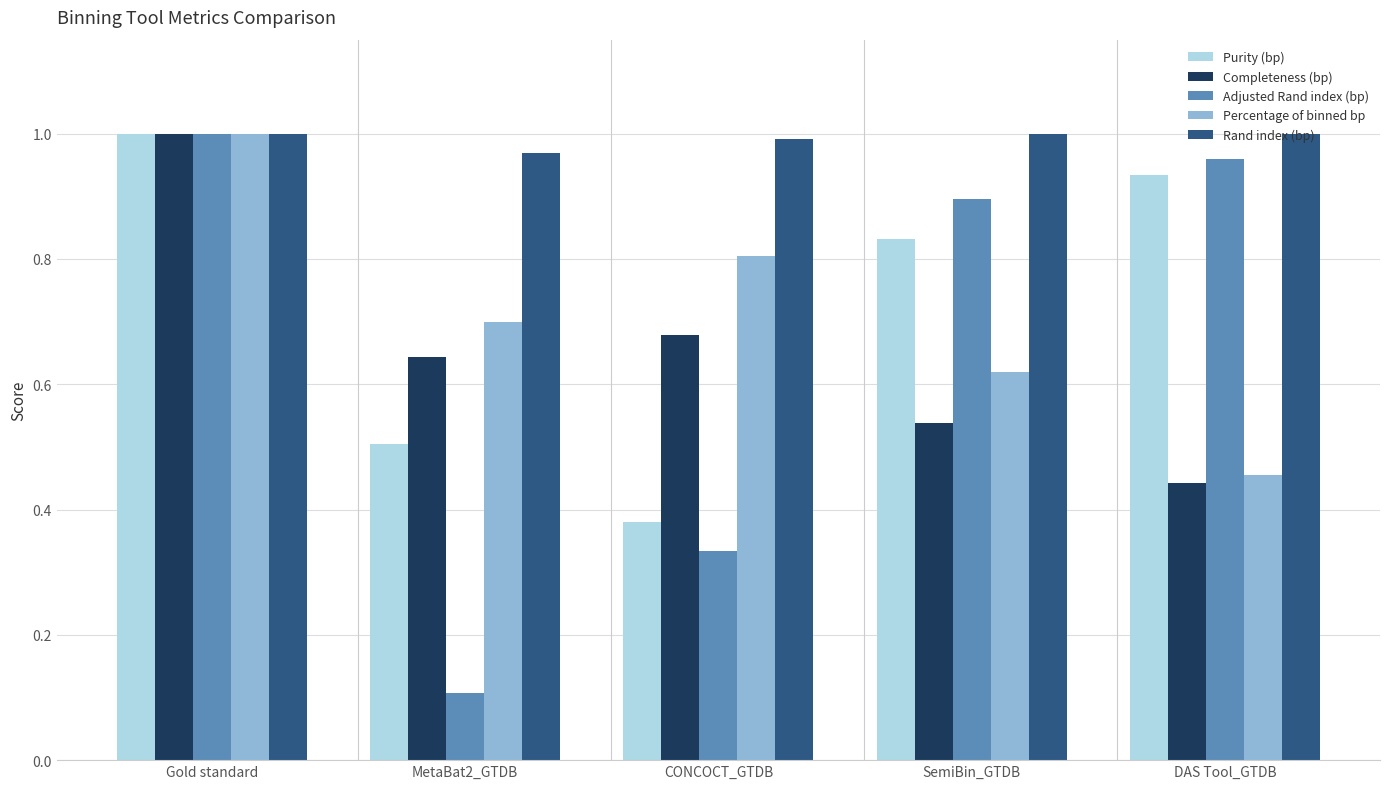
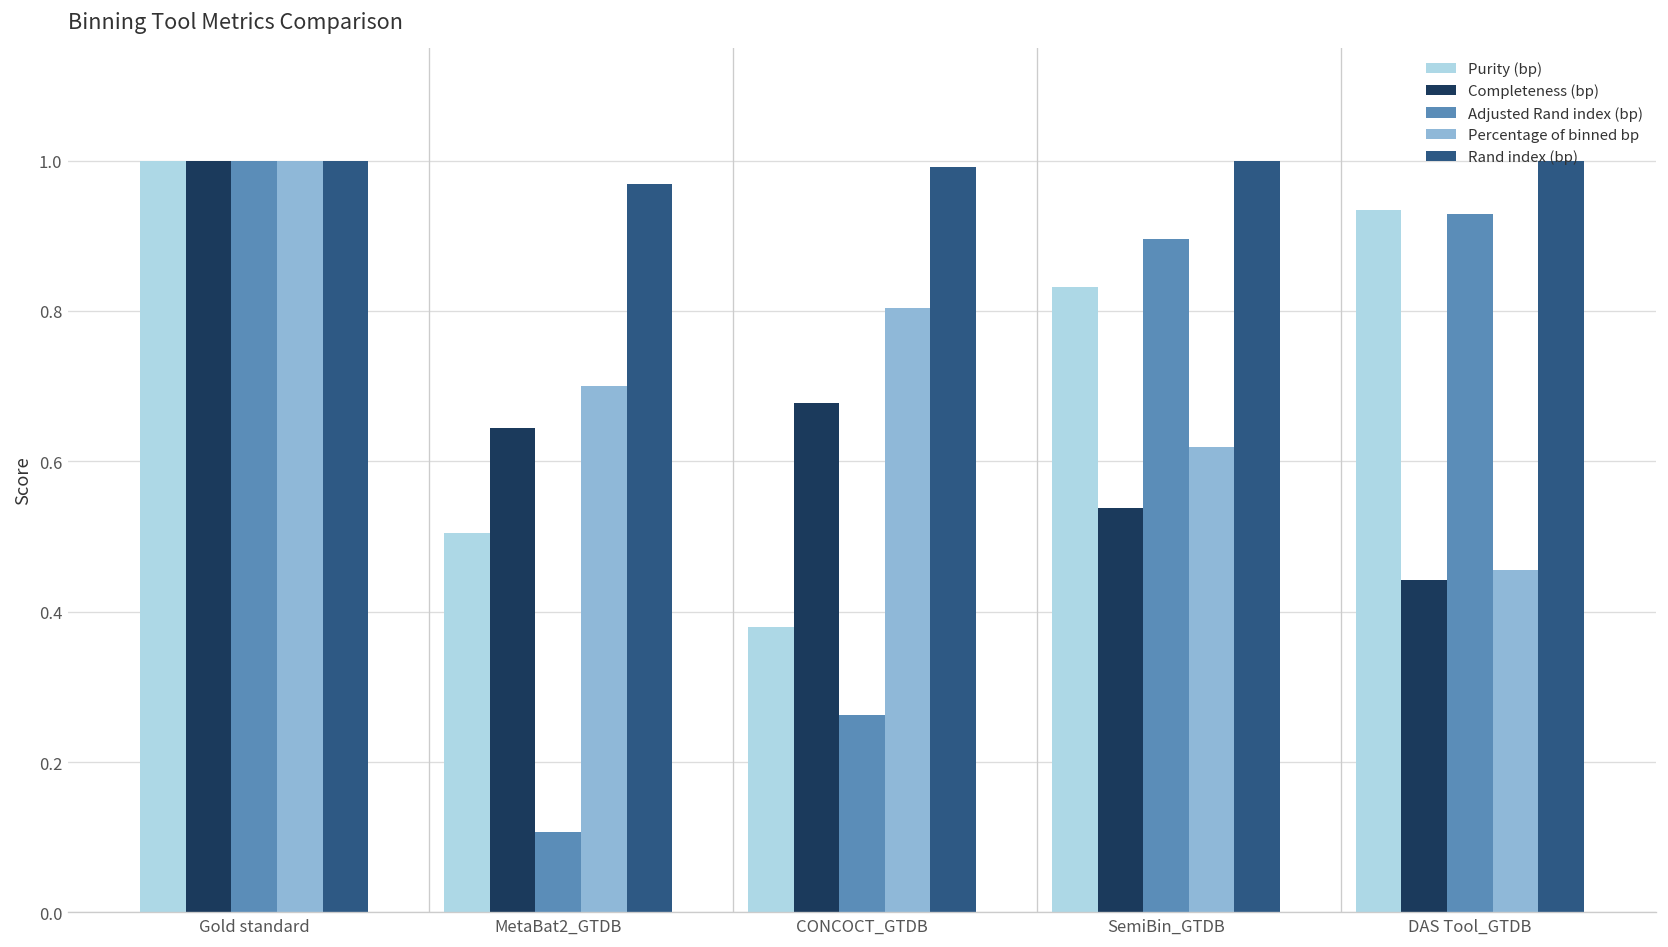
  {
    "Adjusted Rand index (bp)": {
      "Gold standard": 1.00,
      "MetaBat2_GTDB": 0.11,
-     "CONCOCT_GTDB": 0.33,
+     "CONCOCT_GTDB": 0.26,
      "SemiBin_GTDB": 0.90,
-     "DAS Tool_GTDB": 0.96
+     "DAS Tool_GTDB": 0.93
    }
  }
